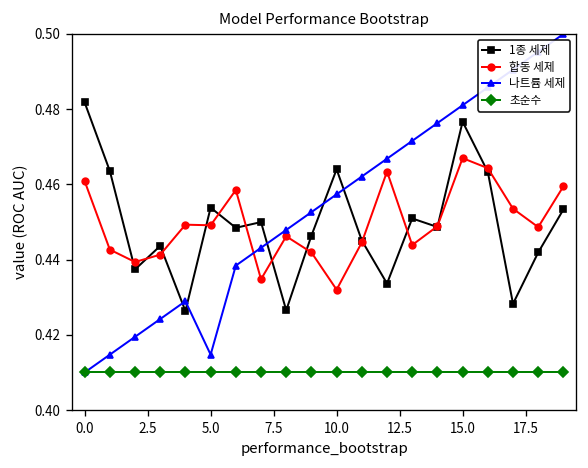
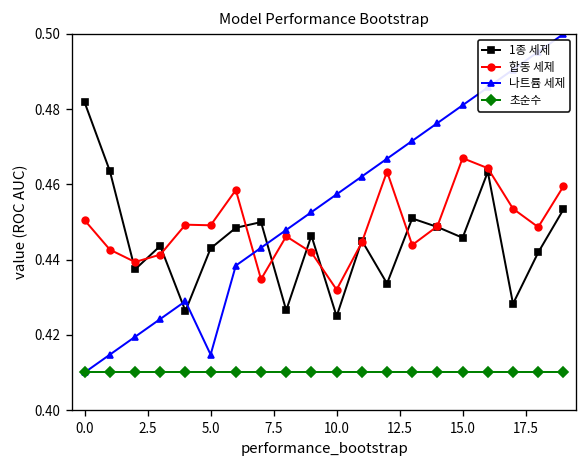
  {
    "1종 세제": {
      "0.0": 0.482,
-     "5.0": 0.454,
-     "10.0": 0.464,
-     "15.0": 0.477
+     "5.0": 0.443,
+     "10.0": 0.425,
+     "15.0": 0.446
    },
    "합동 세제": {
-     "0.0": 0.461,
+     "0.0": 0.450,
      "5.0": 0.449,
      "10.0": 0.432,
      "15.0": 0.467
    },
    "나트륨 세제": {
      "5.0": 0.415,
      "10.0": 0.457,
      "15.0": 0.481
    },
    "초순수": {
      "5.0": 0.410,
      "10.0": 0.410,
      "15.0": 0.410
    }
  }
